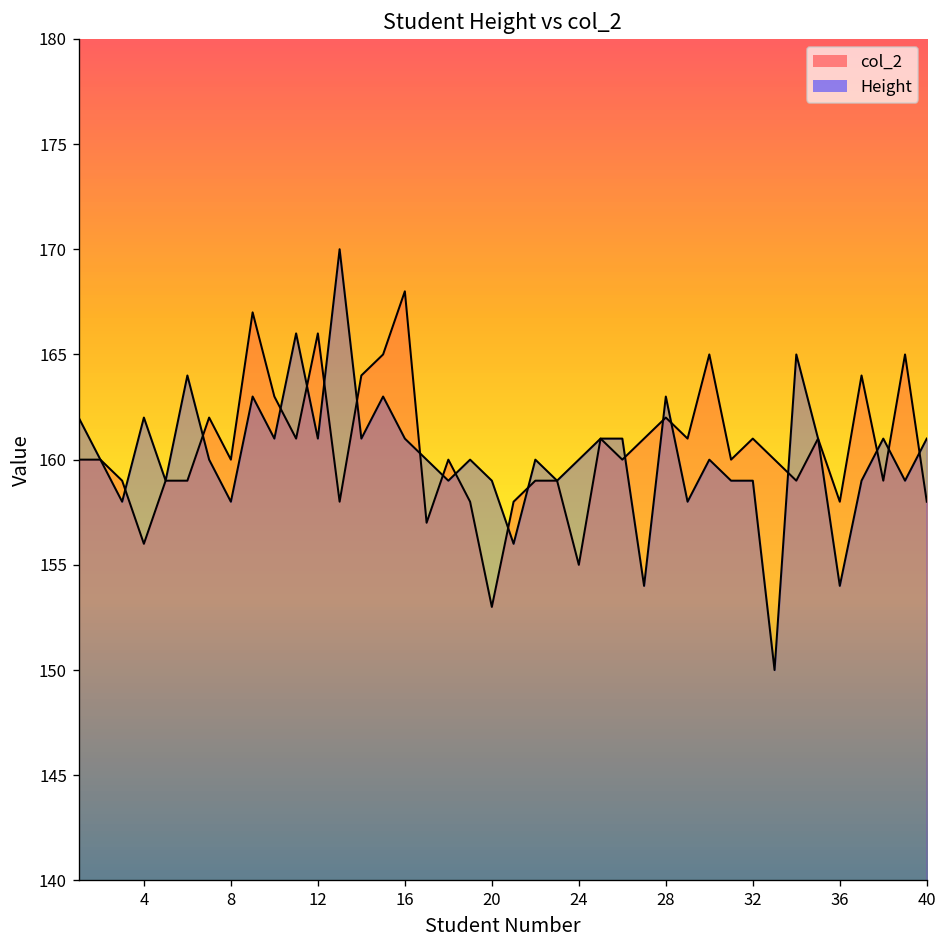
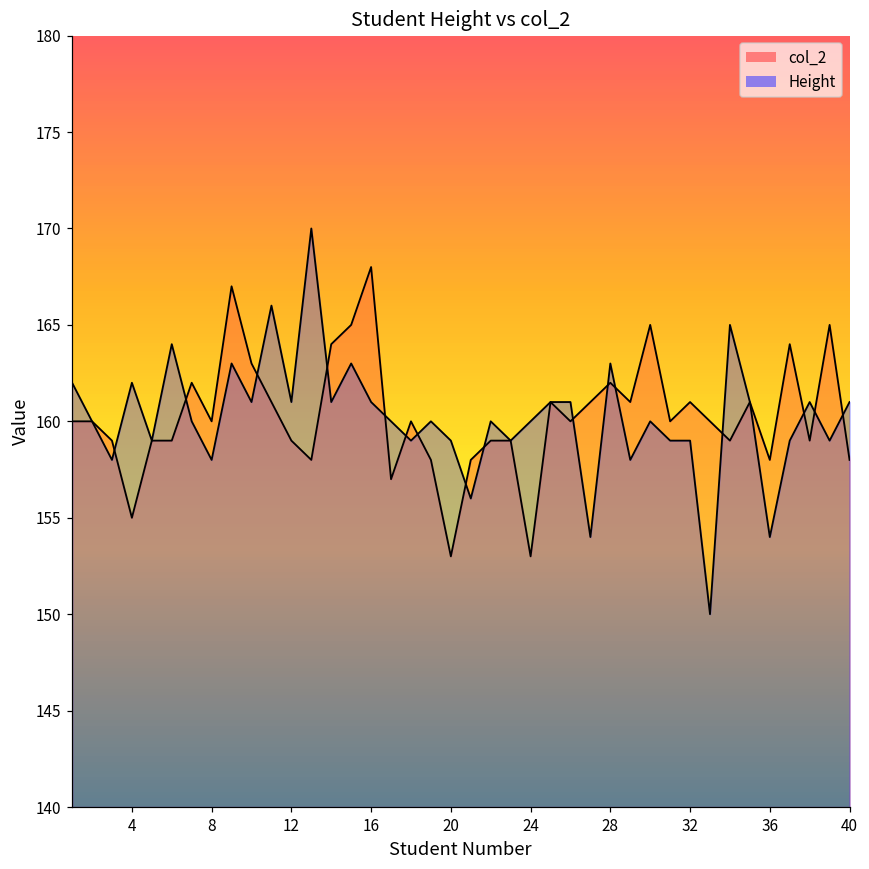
  {
    "col_2": {
-     "4": 156,
+     "4": 155,
      "8": 160,
-     "12": 166,
+     "12": 159,
      "16": 168,
      "20": 153,
-     "24": 155,
+     "24": 153,
      "28": 162,
      "32": 161,
      "36": 158,
      "40": 158
    },
    "Height": {
      "4": 162,
      "8": 158,
      "12": 161,
      "16": 161,
      "20": 159,
      "24": 160,
      "28": 163,
      "32": 159,
      "36": 154,
      "40": 161
    }
  }
